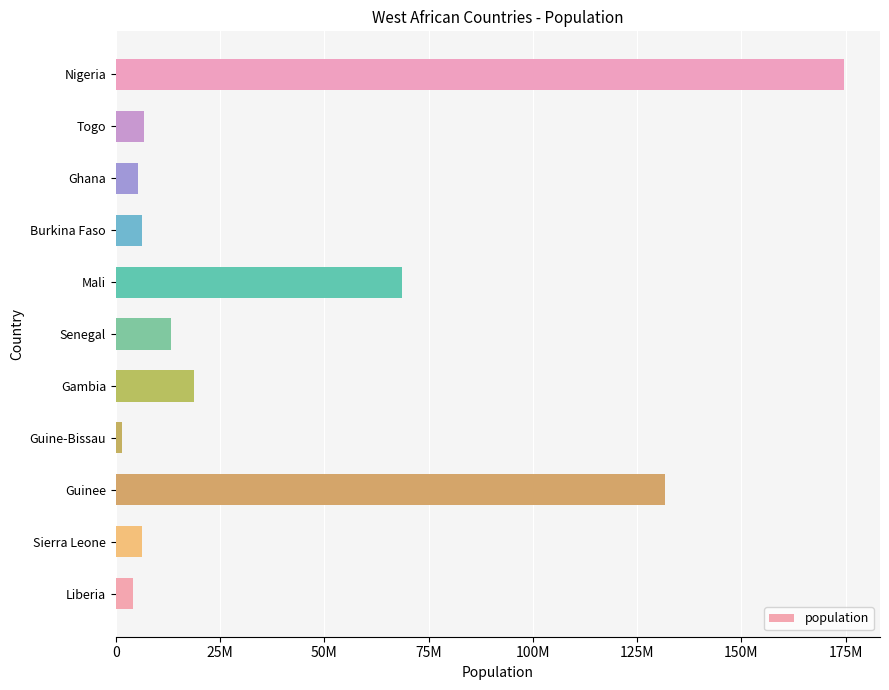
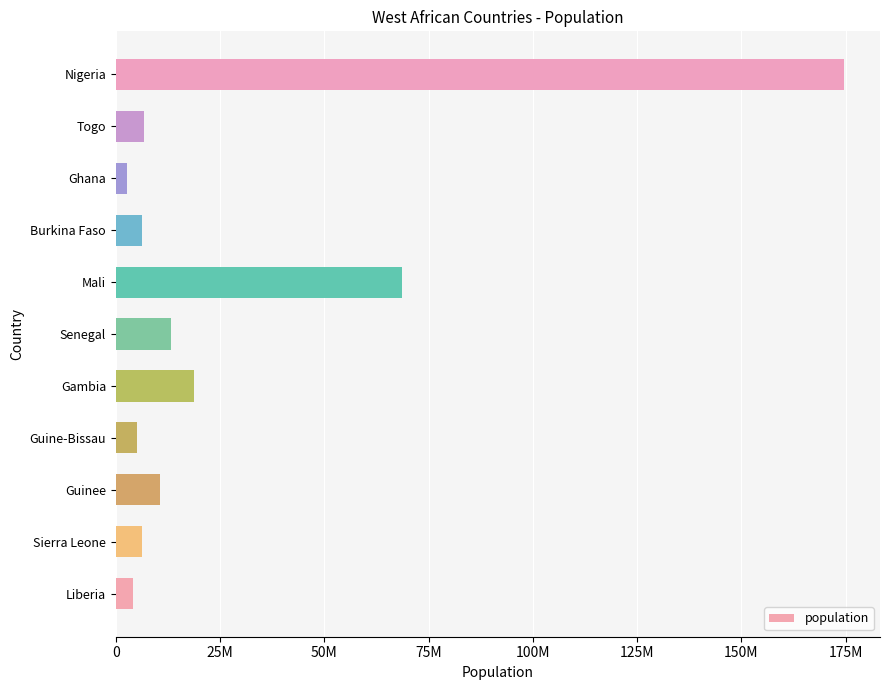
  {
    "Nigeria": 175000000,
    "Togo": 7000000,
-   "Ghana": 5000000,
+   "Ghana": 3000000,
    "Burkina Faso": 6000000,
    "Mali": 69000000,
    "Senegal": 13000000,
    "Gambia": 19000000,
-   "Guine-Bissau": 2000000,
-   "Guinee": 132000000,
+   "Guine-Bissau": 5000000,
+   "Guinee": 11000000,
    "Sierra Leone": 6000000,
    "Liberia": 4000000
  }
